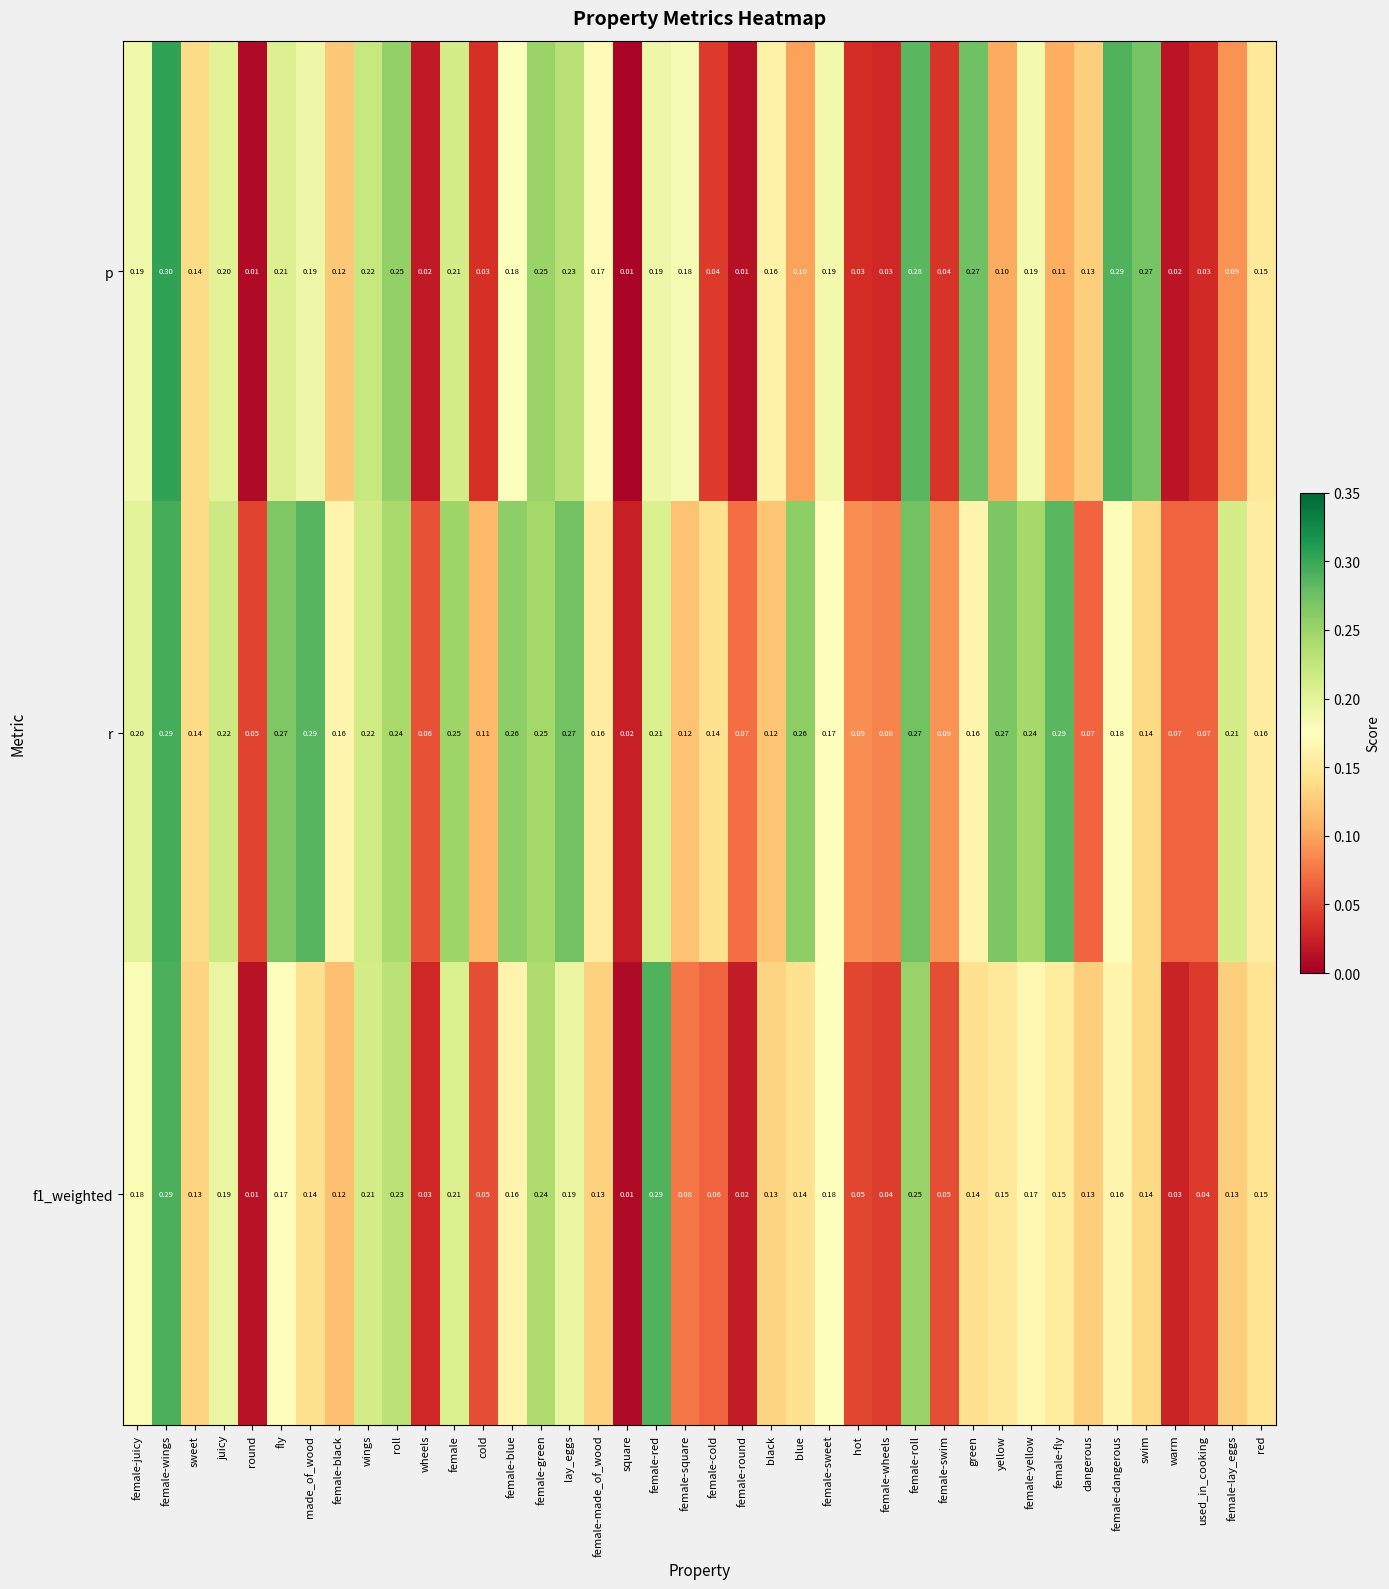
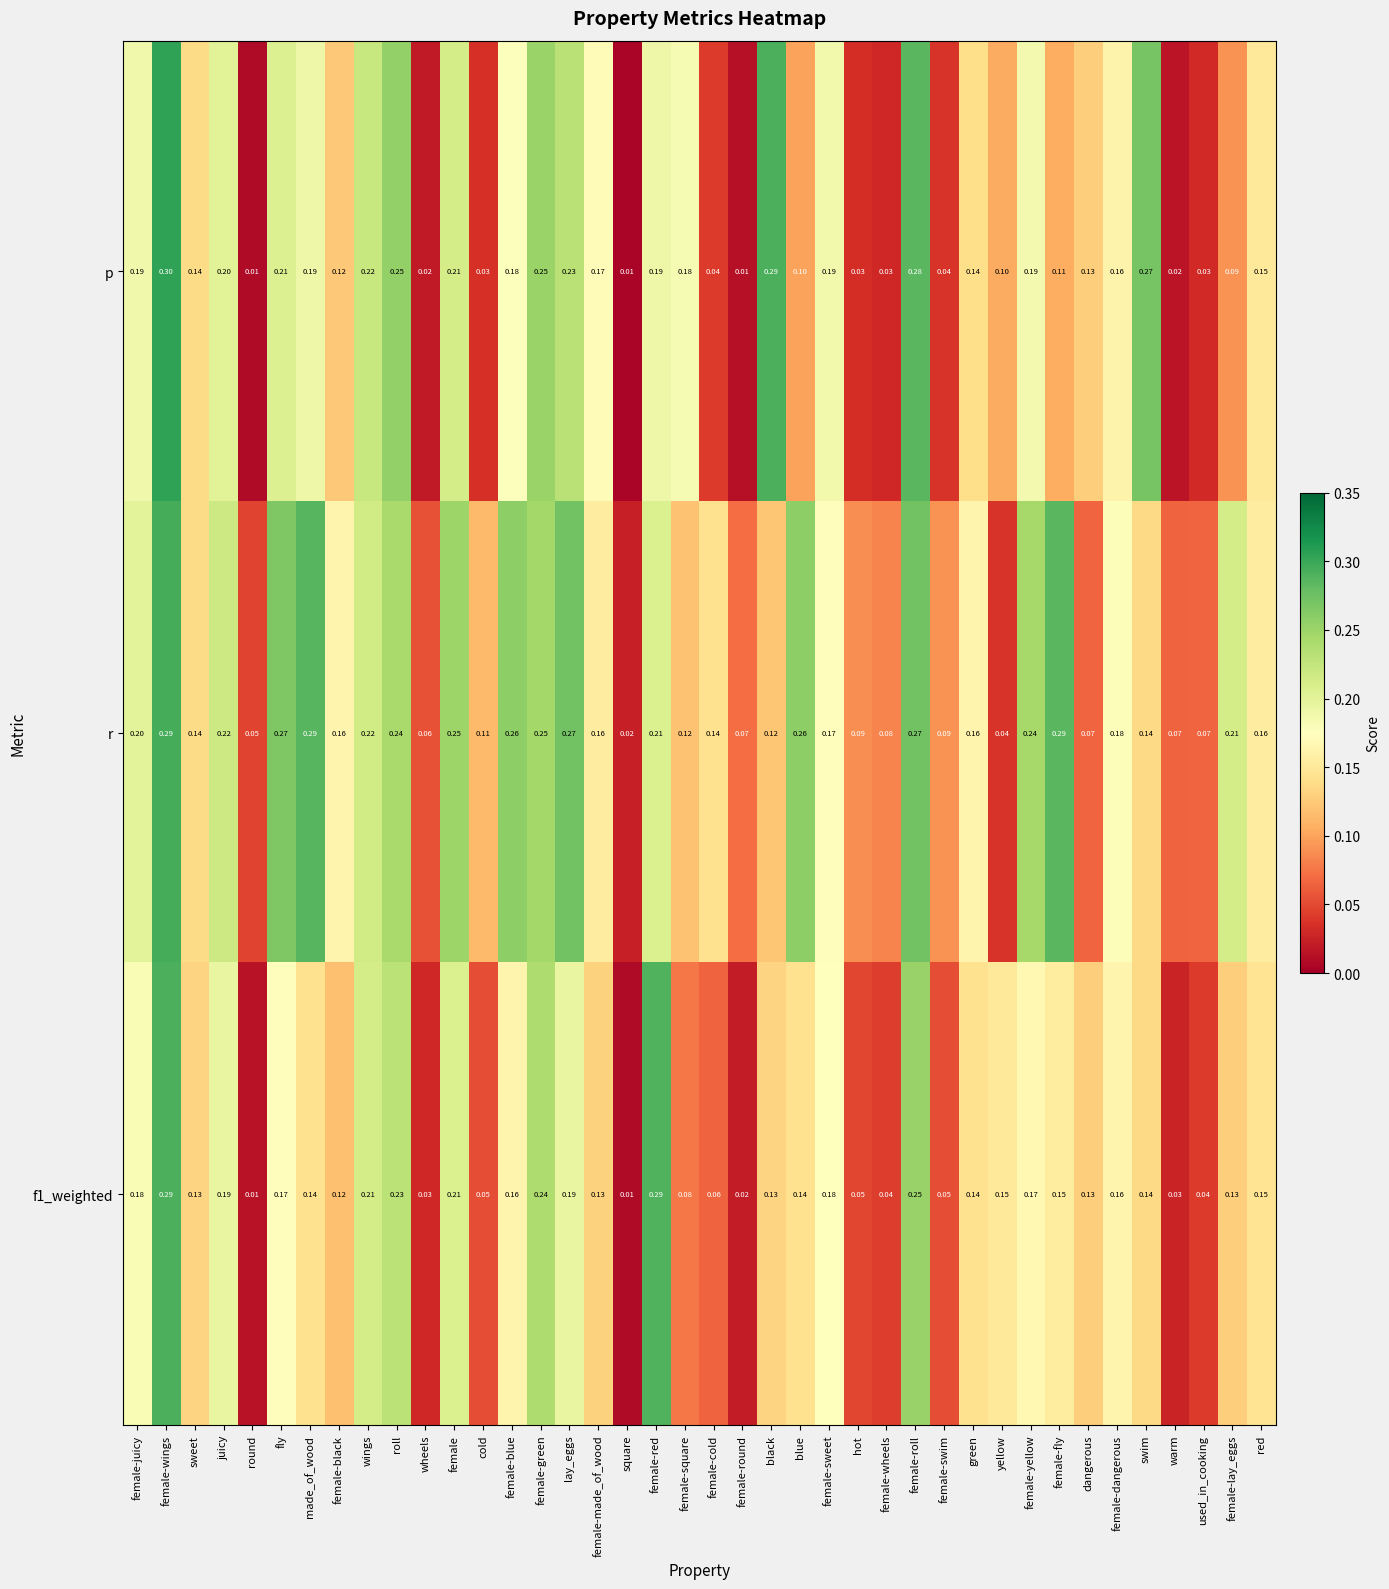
  {
    "p": {
      "female-juicy": 0.19,
      "female-wings": 0.30,
      "sweet": 0.14,
      "juicy": 0.20,
      "round": 0.01,
      "fly": 0.21,
      "made_of_wood": 0.19,
      "female-black": 0.12,
      "wings": 0.22,
      "roll": 0.25,
      "wheels": 0.02,
      "female": 0.21,
      "cold": 0.03,
      "female-blue": 0.18,
      "female-green": 0.25,
      "lay_eggs": 0.23,
      "female-made_of_wood": 0.17,
      "square": 0.01,
      "female-red": 0.19,
      "female-square": 0.18,
      "female-cold": 0.04,
      "female-round": 0.01,
-     "black": 0.16,
+     "black": 0.29,
      "blue": 0.10,
      "female-sweet": 0.19,
      "hot": 0.03,
      "female-wheels": 0.03,
      "female-roll": 0.28,
      "female-swim": 0.04,
-     "green": 0.27,
+     "green": 0.14,
      "yellow": 0.10,
      "female-yellow": 0.19,
      "female-fly": 0.11,
      "dangerous": 0.13,
-     "female-dangerous": 0.29,
+     "female-dangerous": 0.16,
      "swim": 0.27,
      "warm": 0.02,
      "used_in_cooking": 0.03,
      "female-lay_eggs": 0.09,
      "red": 0.15
    },
    "r": {
      "female-juicy": 0.20,
      "female-wings": 0.29,
      "sweet": 0.14,
      "juicy": 0.22,
      "round": 0.05,
      "fly": 0.27,
      "made_of_wood": 0.29,
      "female-black": 0.16,
      "wings": 0.22,
      "roll": 0.24,
      "wheels": 0.06,
      "female": 0.25,
      "cold": 0.11,
      "female-blue": 0.26,
      "female-green": 0.25,
      "lay_eggs": 0.27,
      "female-made_of_wood": 0.16,
      "square": 0.02,
      "female-red": 0.21,
      "female-square": 0.12,
      "female-cold": 0.14,
      "female-round": 0.07,
      "black": 0.12,
      "blue": 0.26,
      "female-sweet": 0.17,
      "hot": 0.09,
      "female-wheels": 0.08,
      "female-roll": 0.27,
      "female-swim": 0.09,
      "green": 0.16,
-     "yellow": 0.27,
+     "yellow": 0.04,
      "female-yellow": 0.24,
      "female-fly": 0.29,
      "dangerous": 0.07,
      "female-dangerous": 0.18,
      "swim": 0.14,
      "warm": 0.07,
      "used_in_cooking": 0.07,
      "female-lay_eggs": 0.21,
      "red": 0.16
    },
    "f1_weighted": {
      "female-juicy": 0.18,
      "female-wings": 0.29,
      "sweet": 0.13,
      "juicy": 0.19,
      "round": 0.01,
      "fly": 0.17,
      "made_of_wood": 0.14,
      "female-black": 0.12,
      "wings": 0.21,
      "roll": 0.23,
      "wheels": 0.03,
      "female": 0.21,
      "cold": 0.05,
      "female-blue": 0.16,
      "female-green": 0.24,
      "lay_eggs": 0.19,
      "female-made_of_wood": 0.13,
      "square": 0.01,
      "female-red": 0.29,
      "female-square": 0.08,
      "female-cold": 0.06,
      "female-round": 0.02,
      "black": 0.13,
      "blue": 0.14,
      "female-sweet": 0.18,
      "hot": 0.05,
      "female-wheels": 0.04,
      "female-roll": 0.25,
      "female-swim": 0.05,
      "green": 0.14,
      "yellow": 0.15,
      "female-yellow": 0.17,
      "female-fly": 0.15,
      "dangerous": 0.13,
      "female-dangerous": 0.16,
      "swim": 0.14,
      "warm": 0.03,
      "used_in_cooking": 0.04,
      "female-lay_eggs": 0.13,
      "red": 0.15
    }
  }
